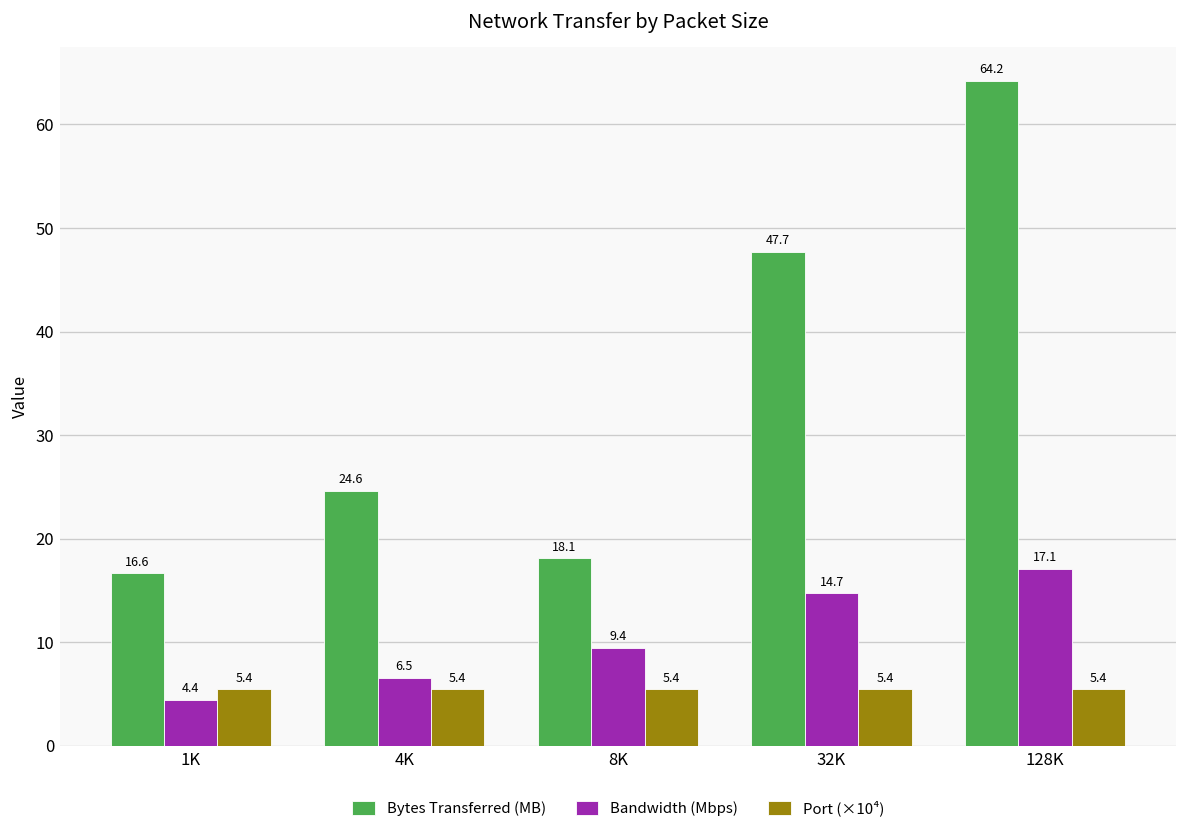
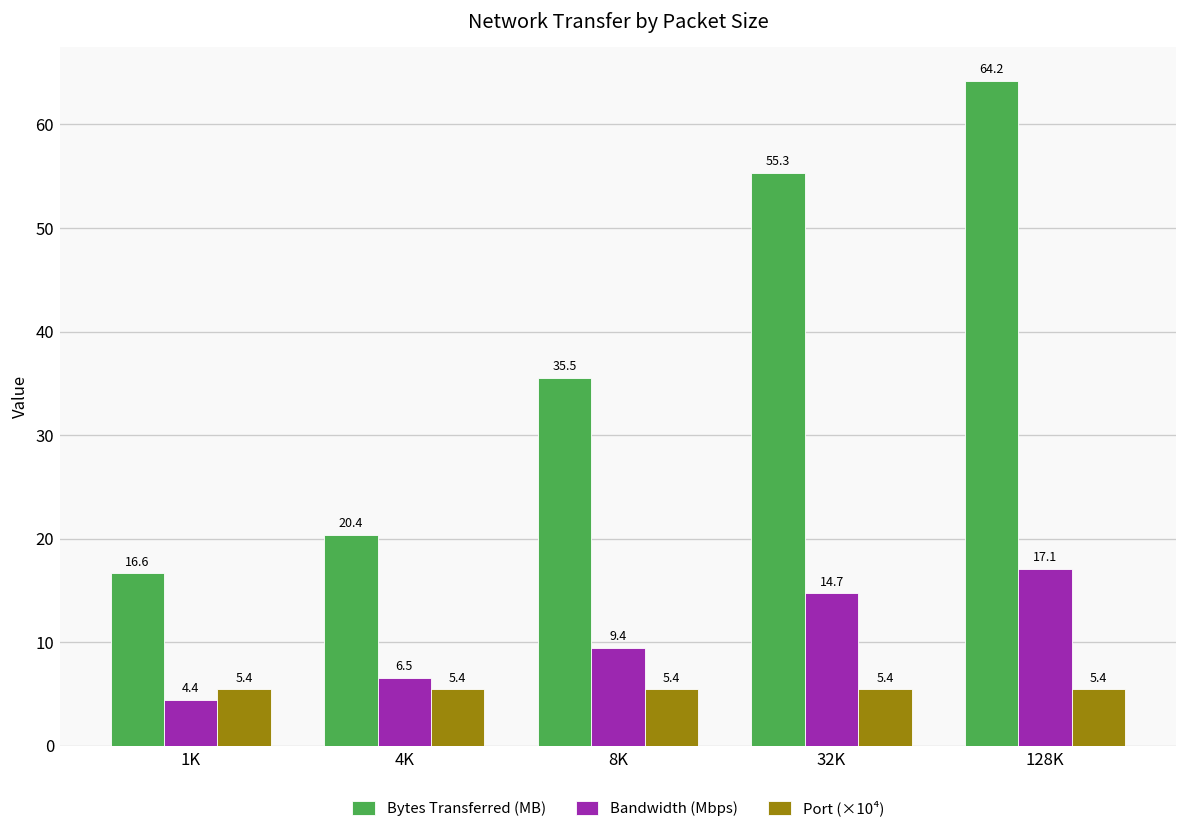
  {
    "Bytes Transferred (MB)": {
      "1K": 16.6,
-     "4K": 24.6,
-     "8K": 18.1,
-     "32K": 47.7,
+     "4K": 20.4,
+     "8K": 35.5,
+     "32K": 55.3,
      "128K": 64.2
    },
    "Bandwidth (Mbps)": {
      "1K": 4.4,
      "4K": 6.5,
      "8K": 9.4,
      "32K": 14.7,
      "128K": 17.1
    },
    "Port (×10⁴)": {
      "1K": 5.4,
      "4K": 5.4,
      "8K": 5.4,
      "32K": 5.4,
      "128K": 5.4
    }
  }
